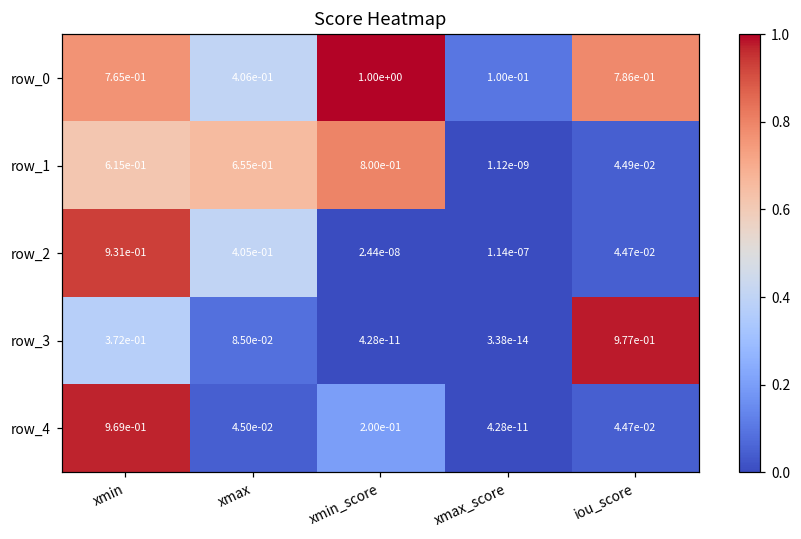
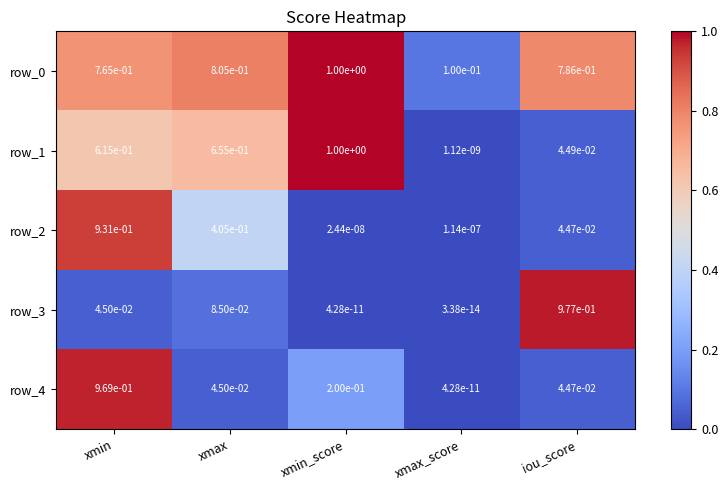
  {
    "row_0": {
      "xmin": "7.65e-01",
-     "xmax": "4.06e-01",
+     "xmax": "8.05e-01",
      "xmin_score": "1.00e+00",
      "xmax_score": "1.00e-01",
      "iou_score": "7.86e-01"
    },
    "row_1": {
      "xmin": "6.15e-01",
      "xmax": "6.55e-01",
-     "xmin_score": "8.00e-01",
+     "xmin_score": "1.00e+00",
      "xmax_score": "1.12e-09",
      "iou_score": "4.49e-02"
    },
    "row_2": {
      "xmin": "9.31e-01",
      "xmax": "4.05e-01",
      "xmin_score": "2.44e-08",
      "xmax_score": "1.14e-07",
      "iou_score": "4.47e-02"
    },
    "row_3": {
-     "xmin": "3.72e-01",
+     "xmin": "4.50e-02",
      "xmax": "8.50e-02",
      "xmin_score": "4.28e-11",
      "xmax_score": "3.38e-14",
      "iou_score": "9.77e-01"
    },
    "row_4": {
      "xmin": "9.69e-01",
      "xmax": "4.50e-02",
      "xmin_score": "2.00e-01",
      "xmax_score": "4.28e-11",
      "iou_score": "4.47e-02"
    }
  }
